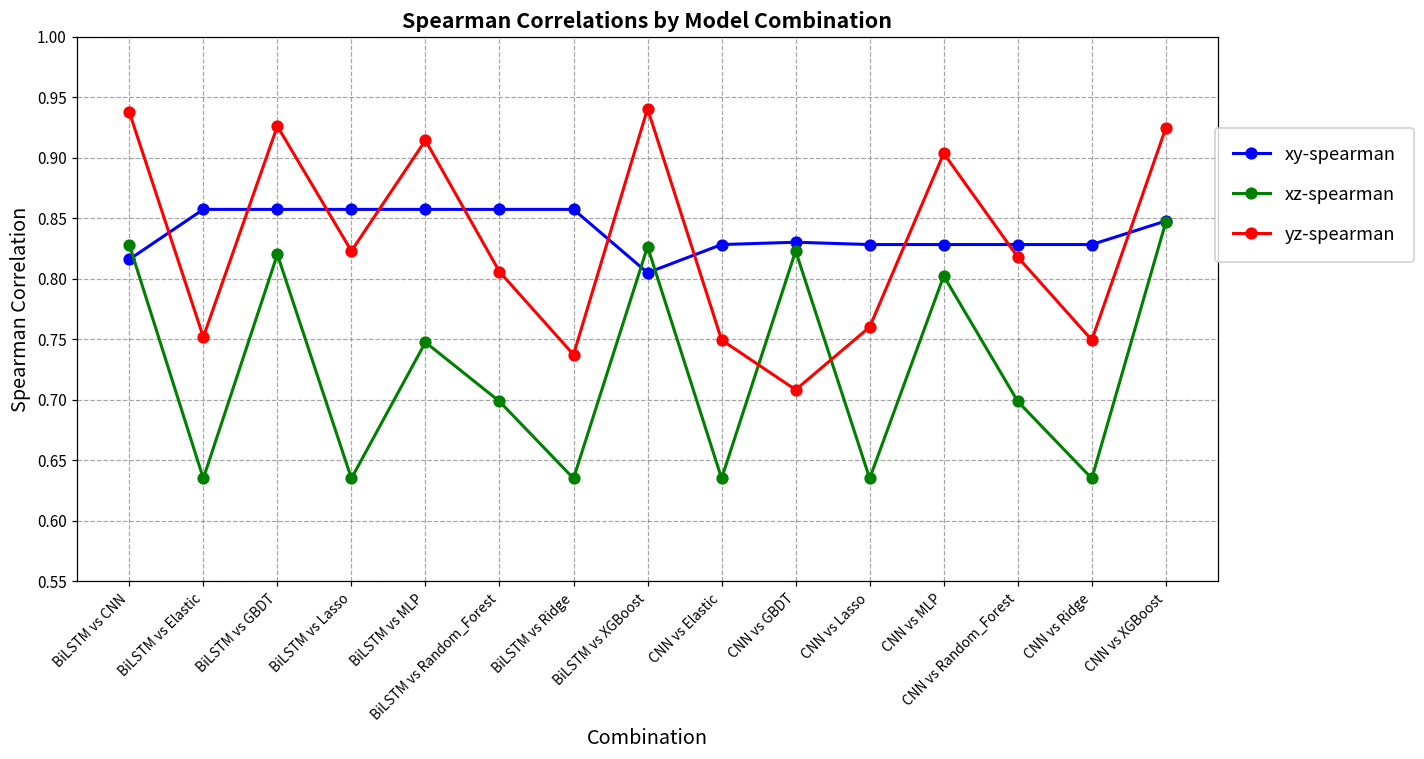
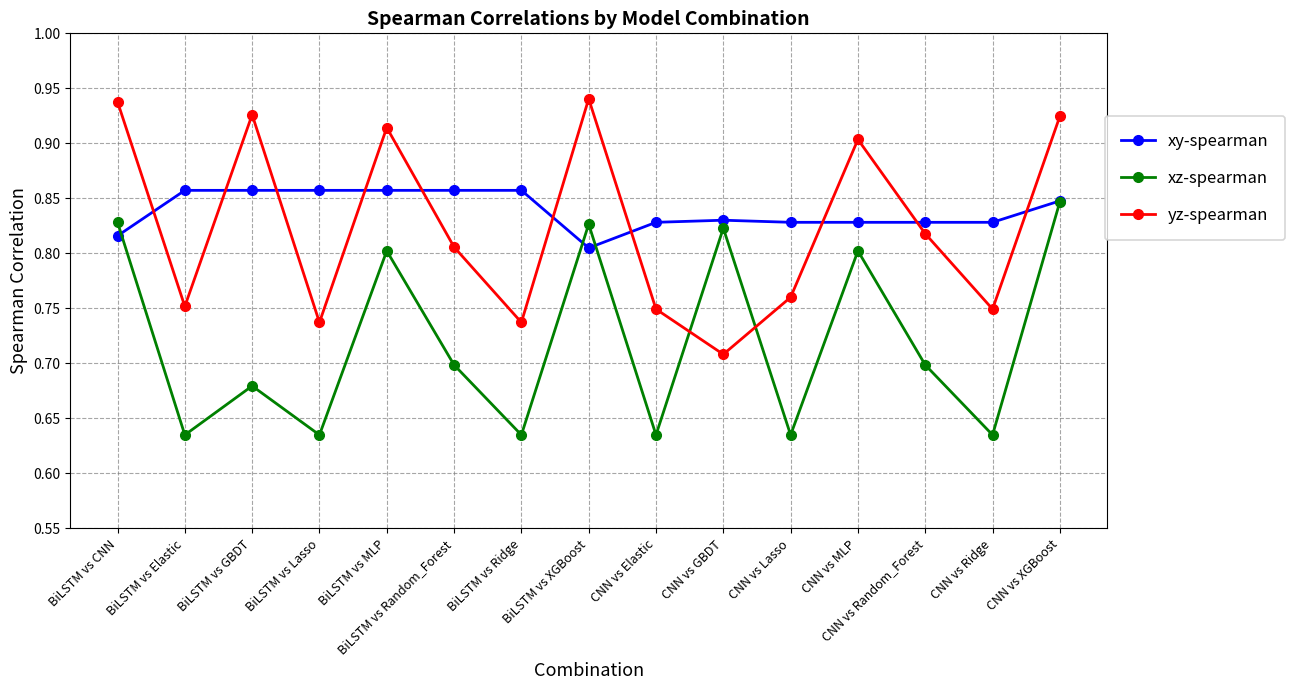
  {
    "xy-spearman": {
      "BiLSTM vs CNN": 0.816,
      "BiLSTM vs Elastic": 0.857,
      "BiLSTM vs GBDT": 0.857,
      "BiLSTM vs Lasso": 0.857,
      "BiLSTM vs MLP": 0.857,
      "BiLSTM vs Random_Forest": 0.857,
      "BiLSTM vs Ridge": 0.857,
      "BiLSTM vs XGBoost": 0.805,
      "CNN vs Elastic": 0.828,
      "CNN vs GBDT": 0.830,
      "CNN vs Lasso": 0.828,
      "CNN vs MLP": 0.828,
      "CNN vs Random_Forest": 0.828,
      "CNN vs Ridge": 0.828
    },
    "xz-spearman": {
      "BiLSTM vs CNN": 0.828,
      "BiLSTM vs Elastic": 0.635,
-     "BiLSTM vs GBDT": 0.820,
+     "BiLSTM vs GBDT": 0.679,
      "BiLSTM vs Lasso": 0.635,
-     "BiLSTM vs MLP": 0.747,
+     "BiLSTM vs MLP": 0.802,
      "BiLSTM vs Random_Forest": 0.699,
      "BiLSTM vs Ridge": 0.635,
      "BiLSTM vs XGBoost": 0.826,
      "CNN vs Elastic": 0.635,
      "CNN vs GBDT": 0.823,
      "CNN vs Lasso": 0.635,
      "CNN vs MLP": 0.802,
      "CNN vs Random_Forest": 0.699,
      "CNN vs Ridge": 0.635
    },
    "yz-spearman": {
      "BiLSTM vs CNN": 0.938,
      "BiLSTM vs Elastic": 0.752,
      "BiLSTM vs GBDT": 0.926,
-     "BiLSTM vs Lasso": 0.823,
+     "BiLSTM vs Lasso": 0.737,
      "BiLSTM vs MLP": 0.914,
      "BiLSTM vs Random_Forest": 0.806,
      "BiLSTM vs Ridge": 0.737,
      "BiLSTM vs XGBoost": 0.940,
      "CNN vs Elastic": 0.749,
      "CNN vs GBDT": 0.708,
      "CNN vs Lasso": 0.760,
      "CNN vs MLP": 0.904,
      "CNN vs Random_Forest": 0.818,
      "CNN vs Ridge": 0.749,
      "CNN vs XGBoost": 0.925
    }
  }
